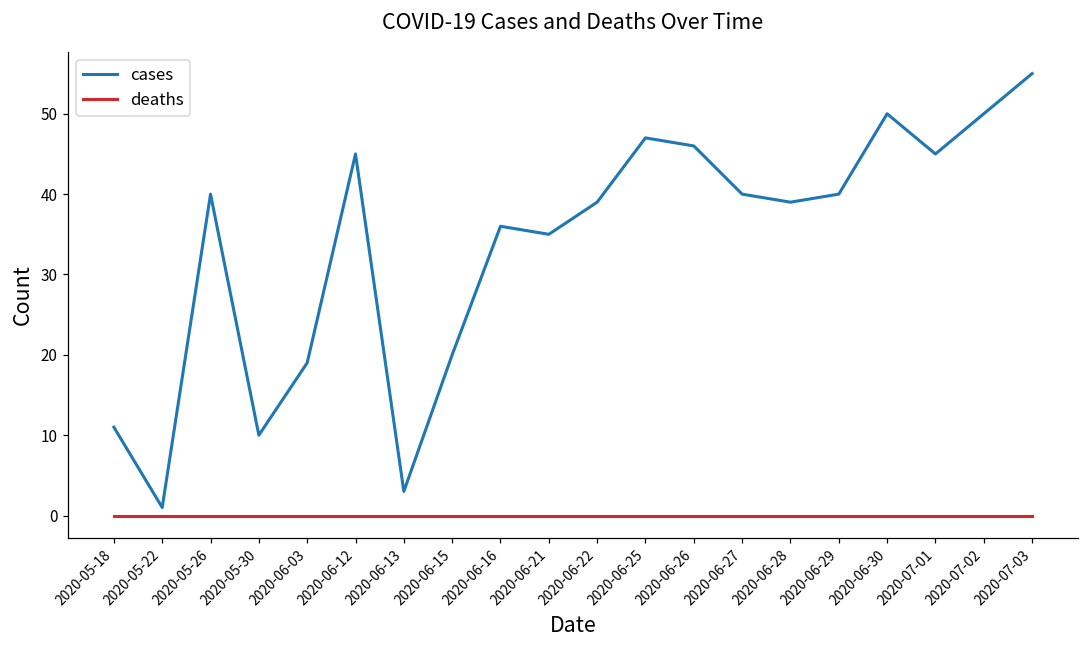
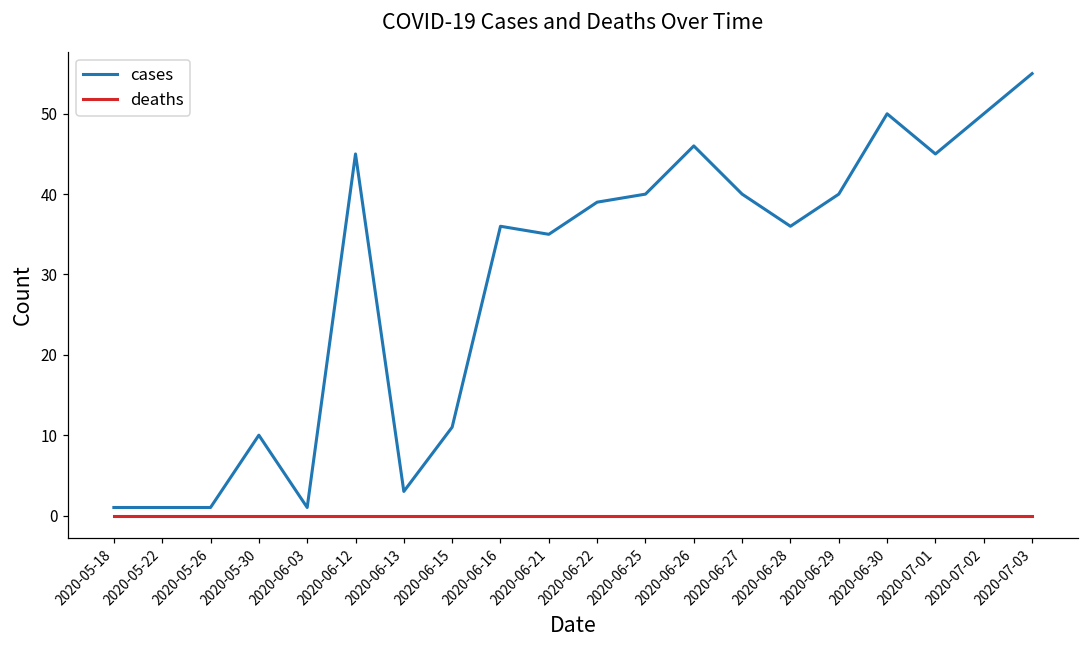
  {
    "cases": {
-     "2020-05-18": 11,
+     "2020-05-18": 1,
      "2020-05-22": 1,
-     "2020-05-26": 40,
+     "2020-05-26": 1,
      "2020-05-30": 10,
-     "2020-06-03": 19,
+     "2020-06-03": 1,
      "2020-06-12": 45,
      "2020-06-13": 3,
-     "2020-06-15": 20,
+     "2020-06-15": 11,
      "2020-06-16": 36,
      "2020-06-21": 35,
      "2020-06-22": 39,
-     "2020-06-25": 47,
+     "2020-06-25": 40,
      "2020-06-26": 46,
      "2020-06-27": 40,
-     "2020-06-28": 39,
+     "2020-06-28": 36,
      "2020-06-29": 40,
      "2020-06-30": 50,
      "2020-07-01": 45,
      "2020-07-02": 50,
      "2020-07-03": 55
    },
    "deaths": {
      "2020-05-18": 0,
      "2020-05-22": 0,
      "2020-05-26": 0,
      "2020-05-30": 0,
      "2020-06-03": 0,
      "2020-06-12": 0,
      "2020-06-13": 0,
      "2020-06-15": 0,
      "2020-06-16": 0,
      "2020-06-21": 0,
      "2020-06-22": 0,
      "2020-06-25": 0,
      "2020-06-26": 0,
      "2020-06-27": 0,
      "2020-06-28": 0,
      "2020-06-29": 0,
      "2020-06-30": 0,
      "2020-07-01": 0,
      "2020-07-02": 0,
      "2020-07-03": 0
    }
  }
